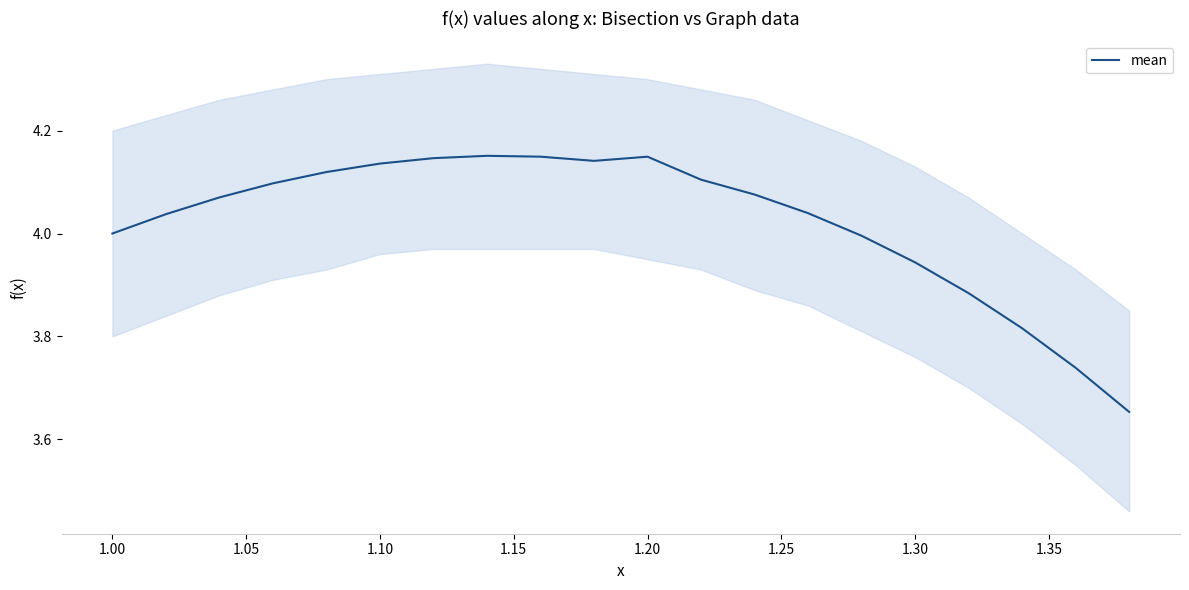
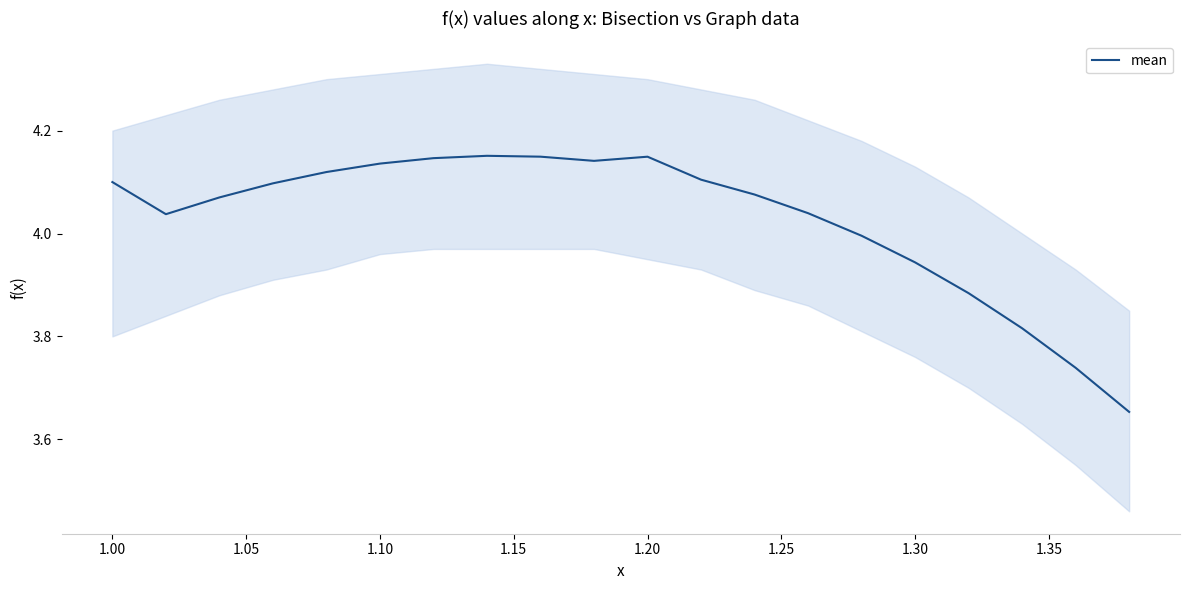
  {
    "mean": {
-     "1.00": 4.0,
+     "1.00": 4.1,
      "1.10": 4.14,
      "1.20": 4.15,
      "1.30": 3.94
    }
  }
